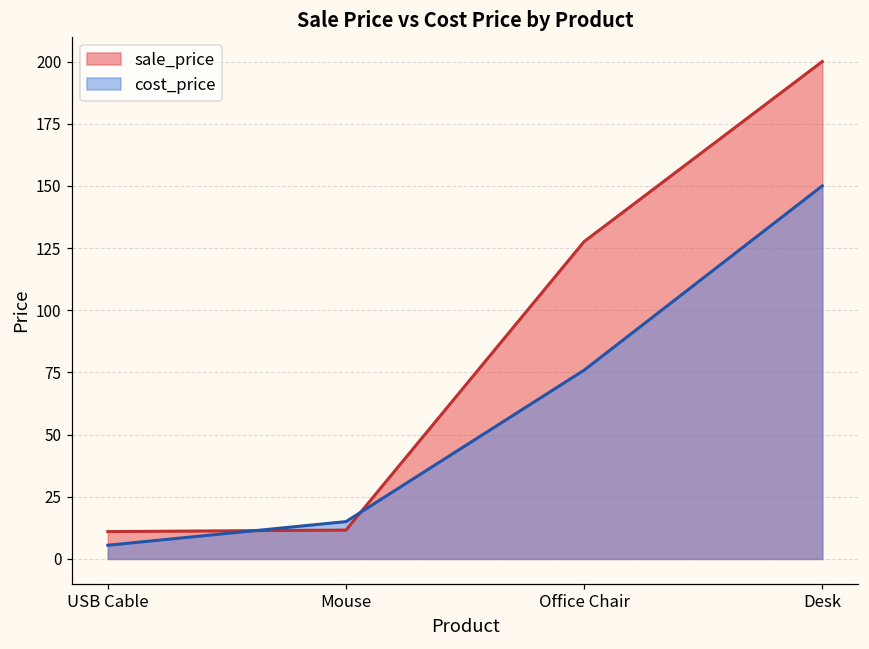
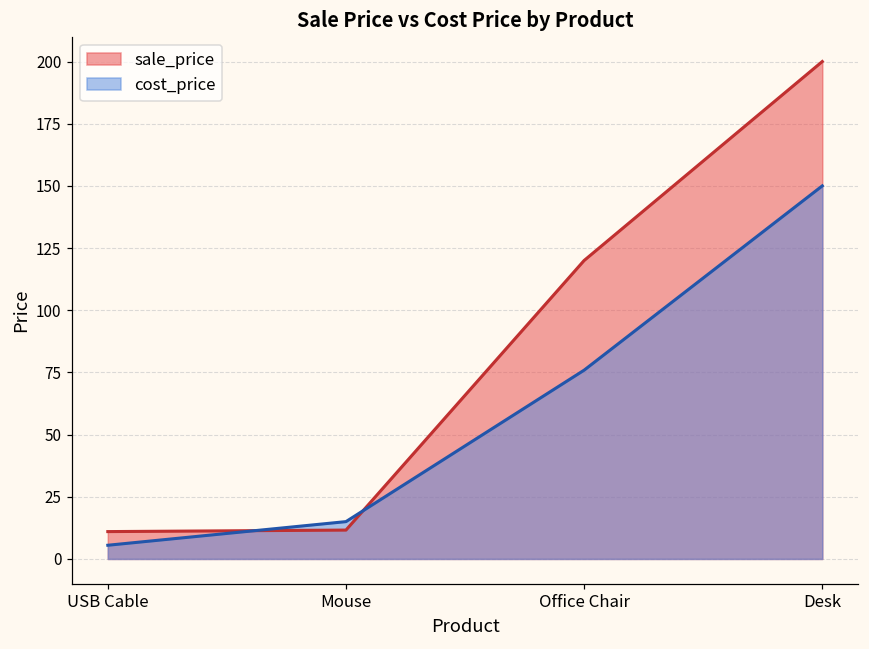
  {
    "sale_price": {
      "USB Cable": 11,
      "Mouse": 12,
-     "Office Chair": 128,
+     "Office Chair": 120,
      "Desk": 200
    },
    "cost_price": {
      "USB Cable": 6,
      "Mouse": 15,
      "Office Chair": 76,
      "Desk": 150
    }
  }
